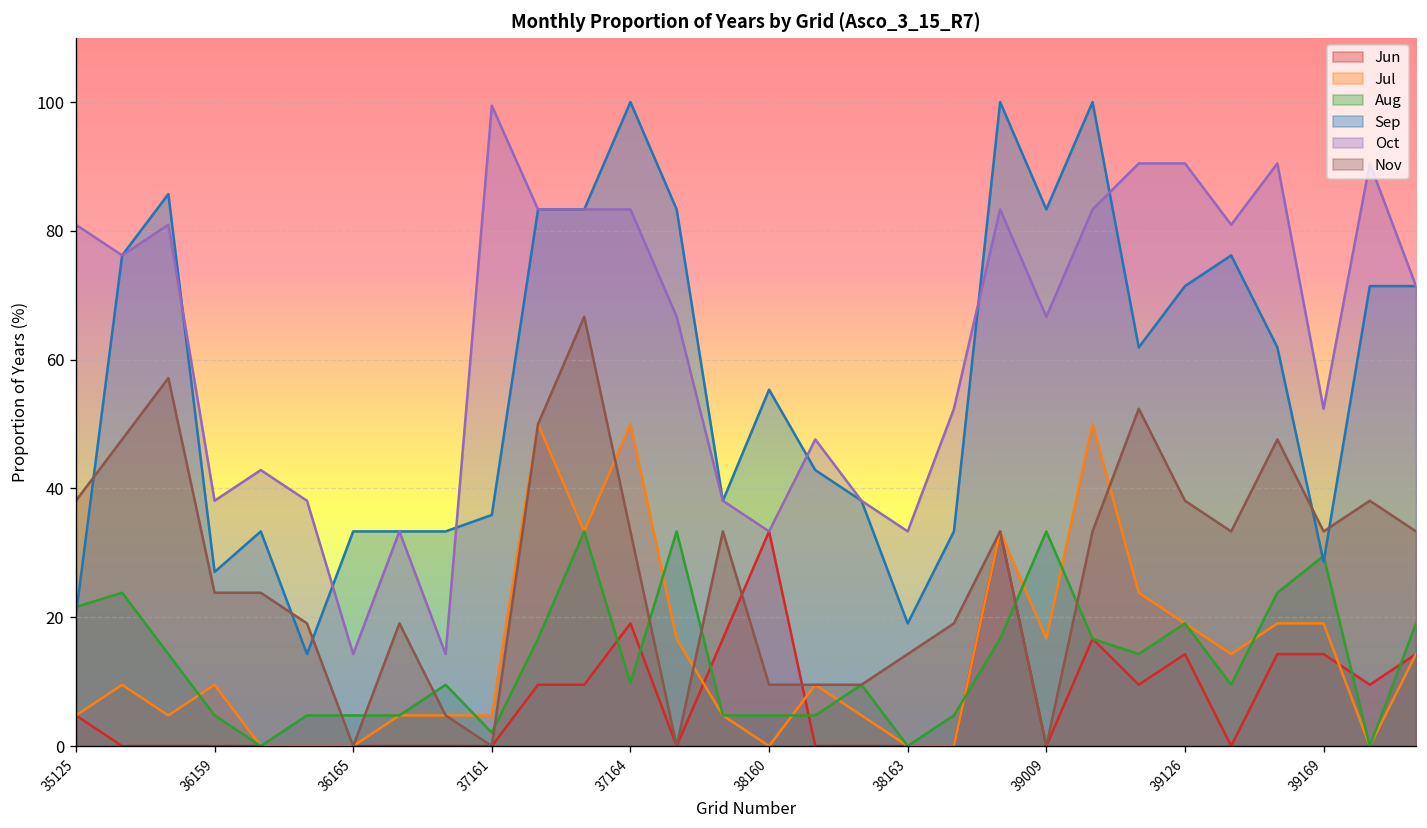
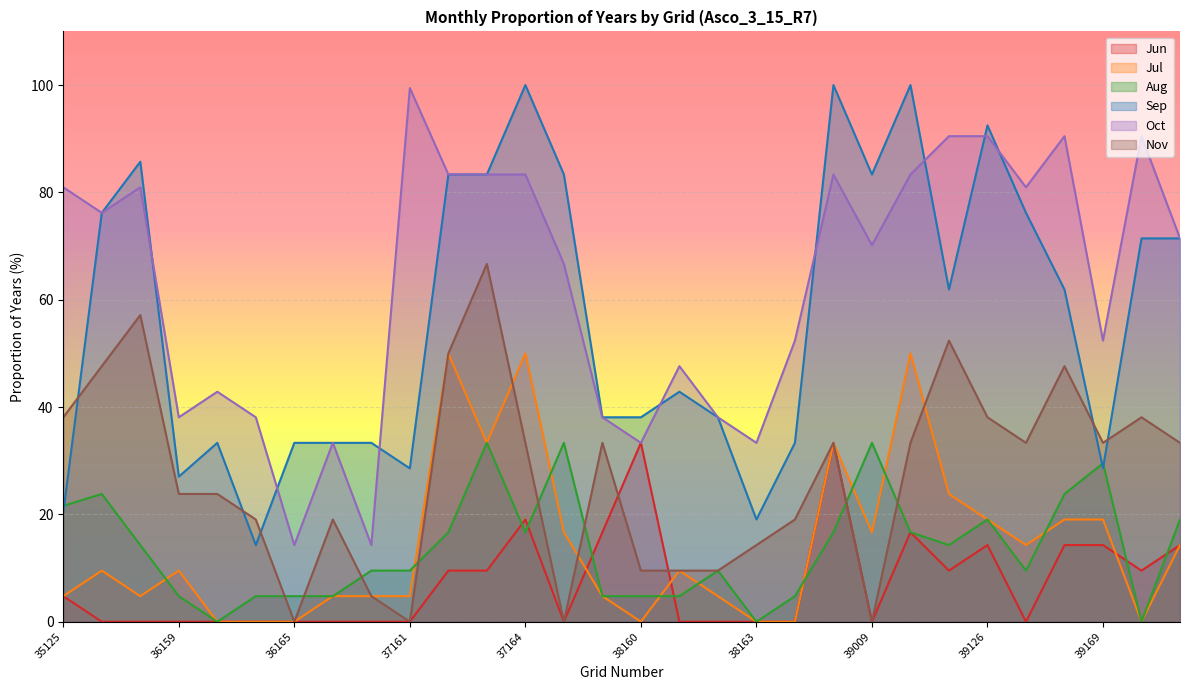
  {
    "Aug": {
      "35125": 22,
      "36159": 5,
      "36165": 5,
-     "37161": 2,
-     "37164": 10,
+     "37161": 10,
+     "37164": 17,
      "38160": 5,
      "39009": 33,
      "39169": 30
    },
    "Sep": {
      "35125": 20,
      "36159": 27,
      "36165": 33,
-     "37161": 36,
+     "37161": 29,
      "37164": 100,
-     "38160": 55,
+     "38160": 38,
      "38163": 19,
      "39009": 83,
-     "39126": 71,
+     "39126": 92,
      "39169": 29
    },
    "Oct": {
      "35125": 81,
      "36159": 38,
      "36165": 14,
      "37161": 99,
      "37164": 83,
      "38163": 33,
-     "39009": 67,
+     "39009": 70,
      "39126": 90,
      "39169": 52
    }
  }
